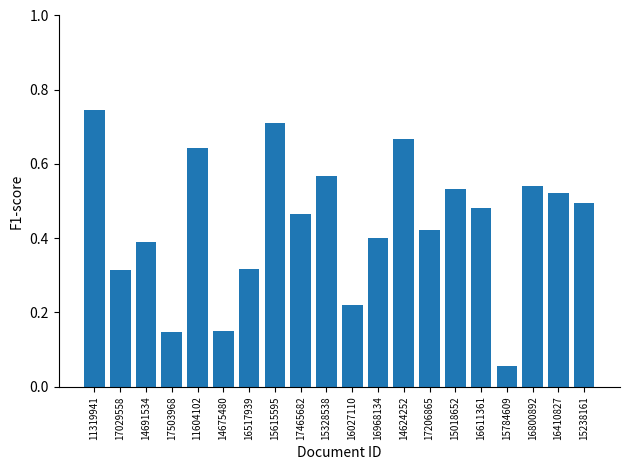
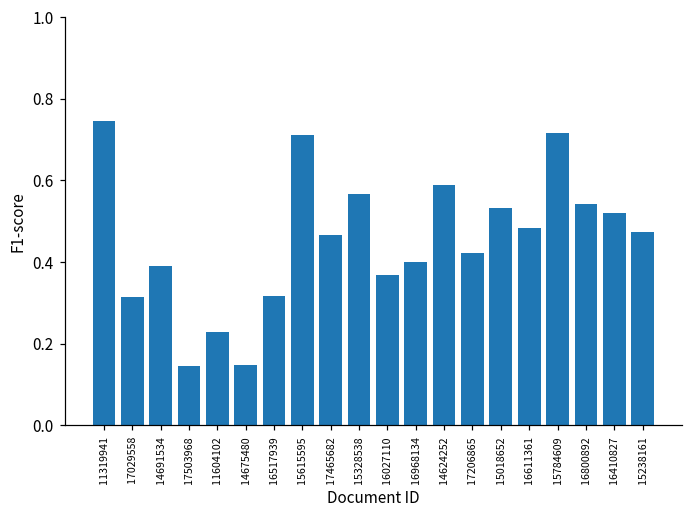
  {
    "11319941": 0.74,
    "17029558": 0.32,
    "14691534": 0.39,
    "17503968": 0.15,
-   "11604102": 0.64,
+   "11604102": 0.23,
    "14675480": 0.15,
    "16517939": 0.32,
    "15615595": 0.71,
    "17465682": 0.47,
    "15328538": 0.57,
-   "16027110": 0.22,
+   "16027110": 0.37,
    "16968134": 0.40,
-   "14624252": 0.67,
+   "14624252": 0.59,
    "17206865": 0.42,
    "15018652": 0.53,
    "16611361": 0.48,
-   "15784609": 0.05,
+   "15784609": 0.72,
    "16800892": 0.54,
    "16410827": 0.52,
-   "15238161": 0.50
+   "15238161": 0.47
  }
